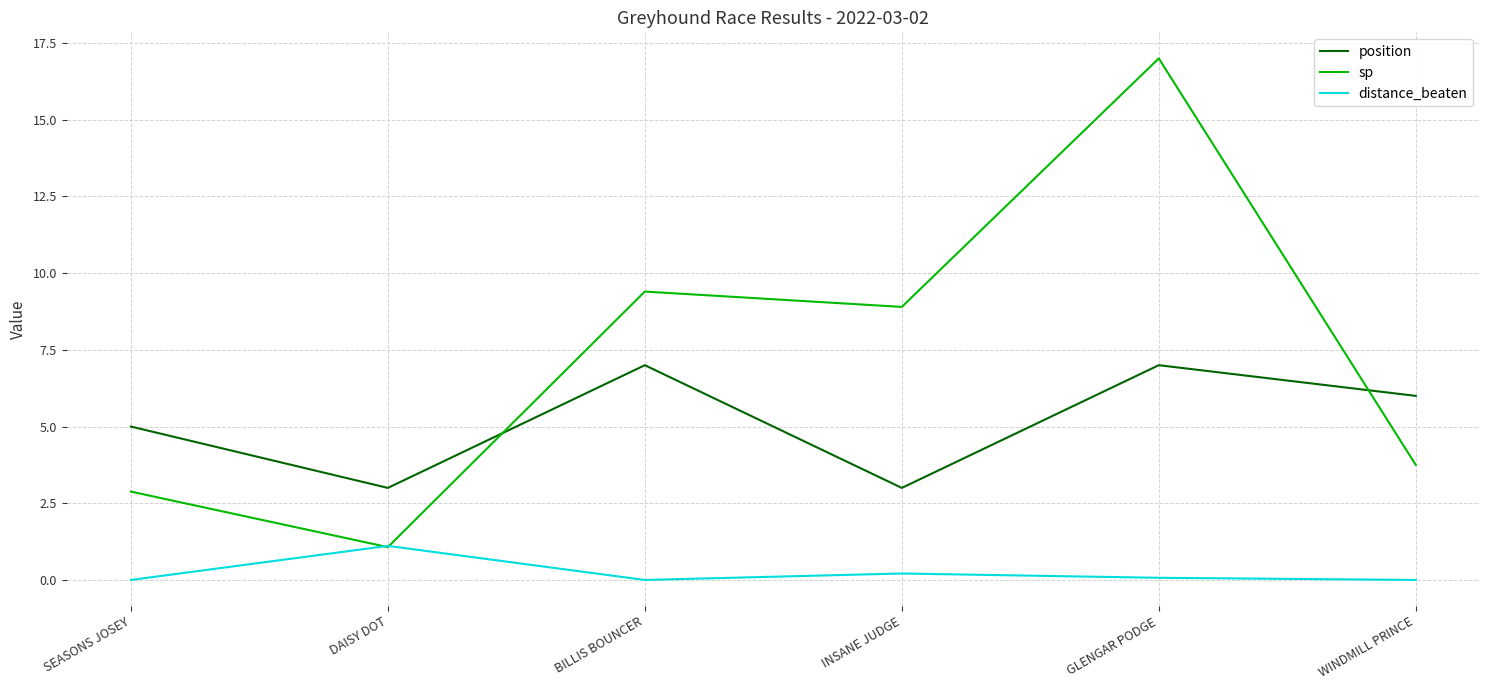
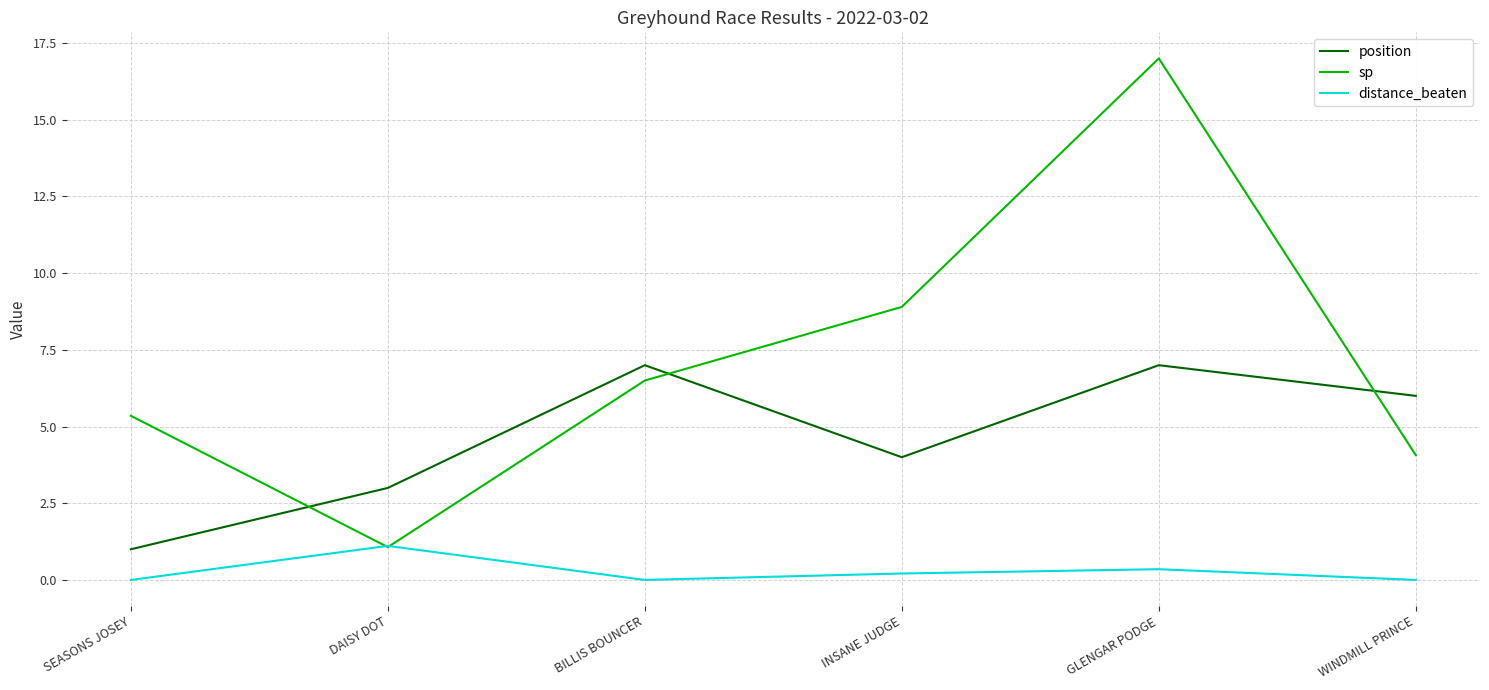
  {
    "position": {
-     "SEASONS JOSEY": 5,
+     "SEASONS JOSEY": 1,
      "DAISY DOT": 3,
      "BILLIS BOUNCER": 7,
-     "INSANE JUDGE": 3,
+     "INSANE JUDGE": 4,
      "GLENGAR PODGE": 7,
      "WINDMILL PRINCE": 6
    },
    "sp": {
-     "SEASONS JOSEY": 2.9,
-     "BILLIS BOUNCER": 9.4,
+     "SEASONS JOSEY": 5.4,
+     "BILLIS BOUNCER": 6.5,
      "INSANE JUDGE": 8.9,
      "GLENGAR PODGE": 17.0,
-     "WINDMILL PRINCE": 3.8
+     "WINDMILL PRINCE": 4.1
    },
    "distance_beaten": {
      "SEASONS JOSEY": 0.0,
      "BILLIS BOUNCER": 0.0,
      "INSANE JUDGE": 0.2,
-     "GLENGAR PODGE": 0.1,
+     "GLENGAR PODGE": 0.4,
      "WINDMILL PRINCE": 0.0
    }
  }
